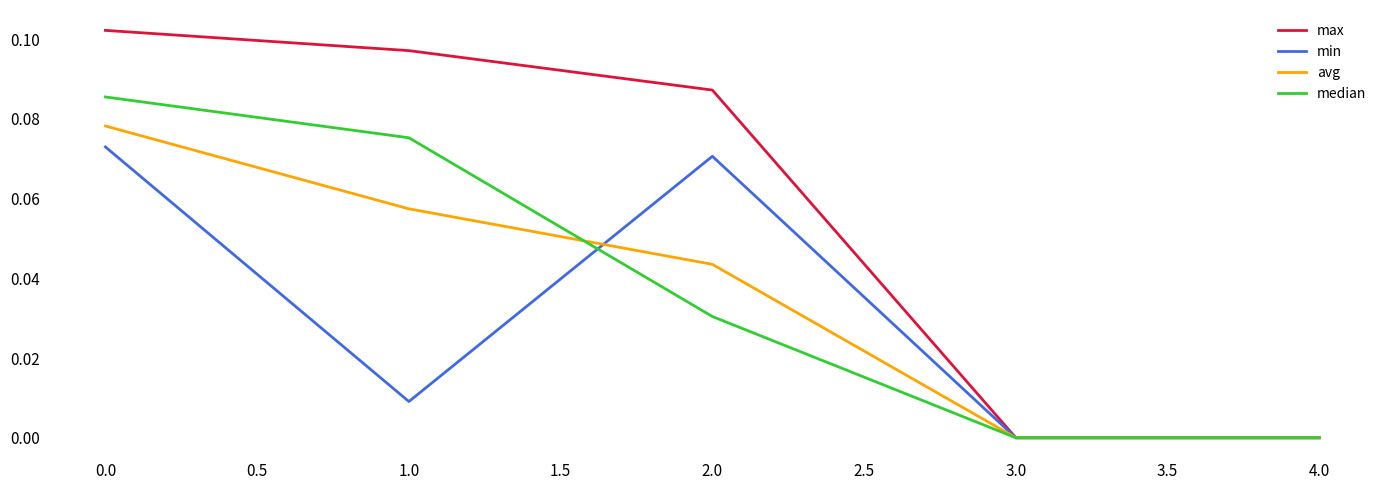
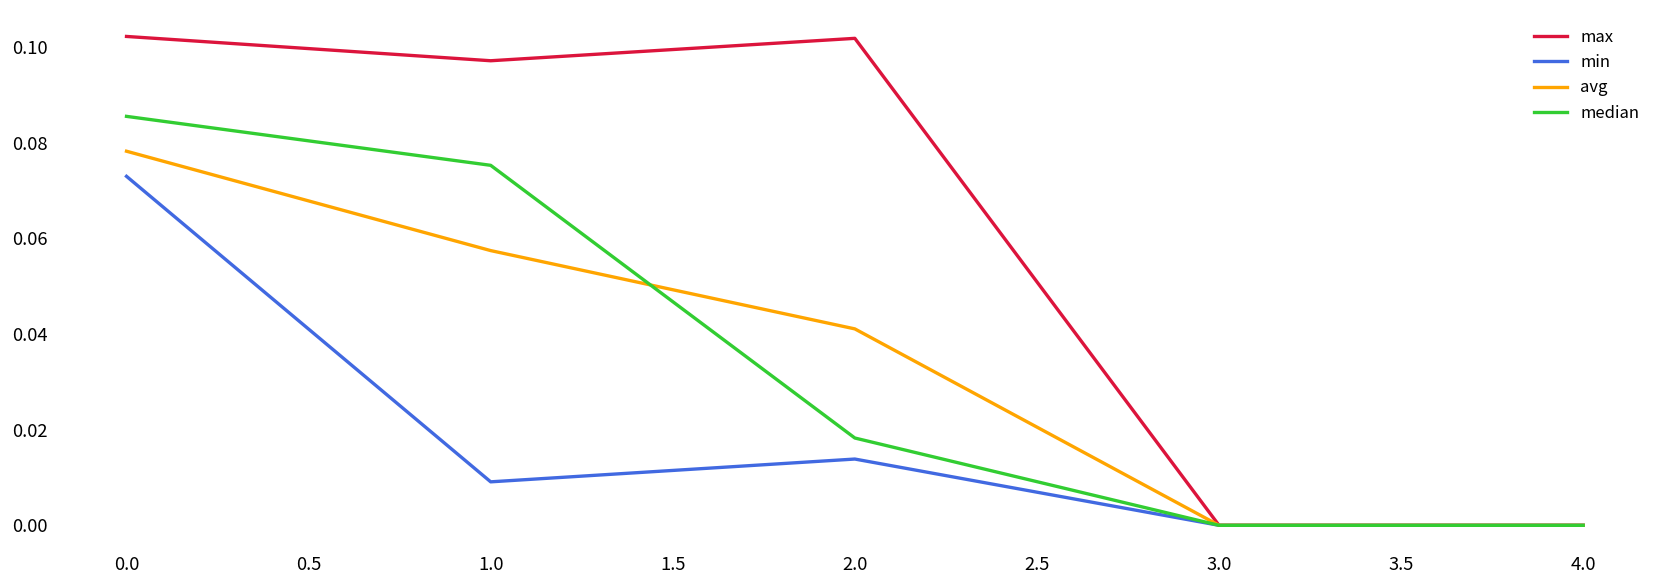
  {
    "max": {
      "0.0": 0.102,
      "1.0": 0.097,
-     "2.0": 0.087
+     "2.0": 0.102
    },
    "min": {
      "0.0": 0.073,
      "1.0": 0.009,
-     "2.0": 0.071
+     "2.0": 0.014
    },
    "avg": {
      "0.0": 0.078,
      "1.0": 0.057,
-     "2.0": 0.043
+     "2.0": 0.041
    },
    "median": {
      "0.0": 0.085,
      "1.0": 0.075,
-     "2.0": 0.030
+     "2.0": 0.018
    }
  }
